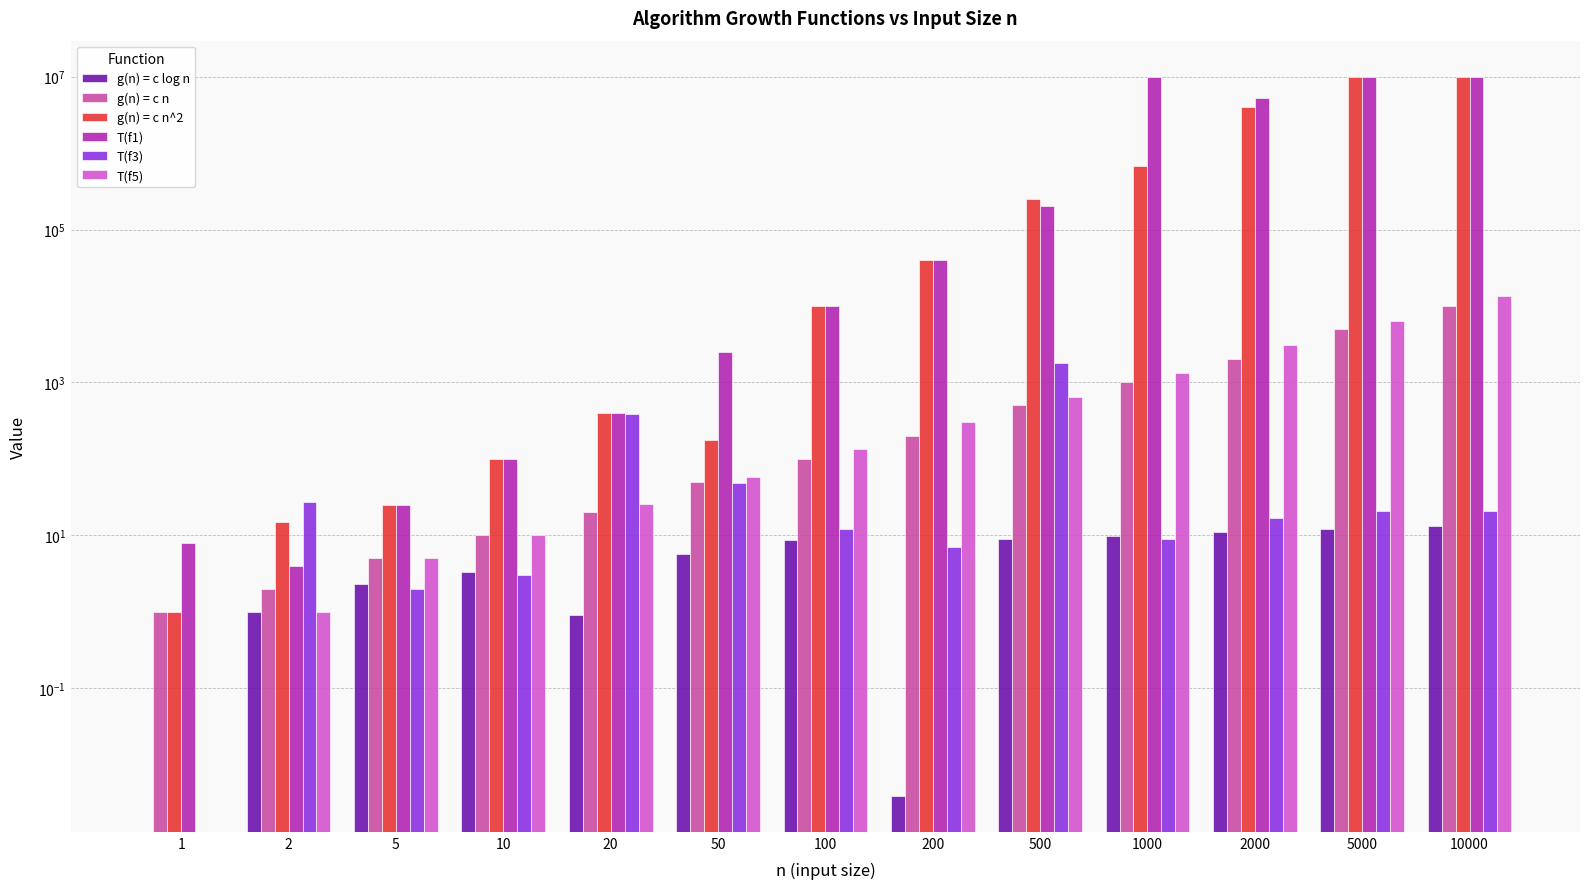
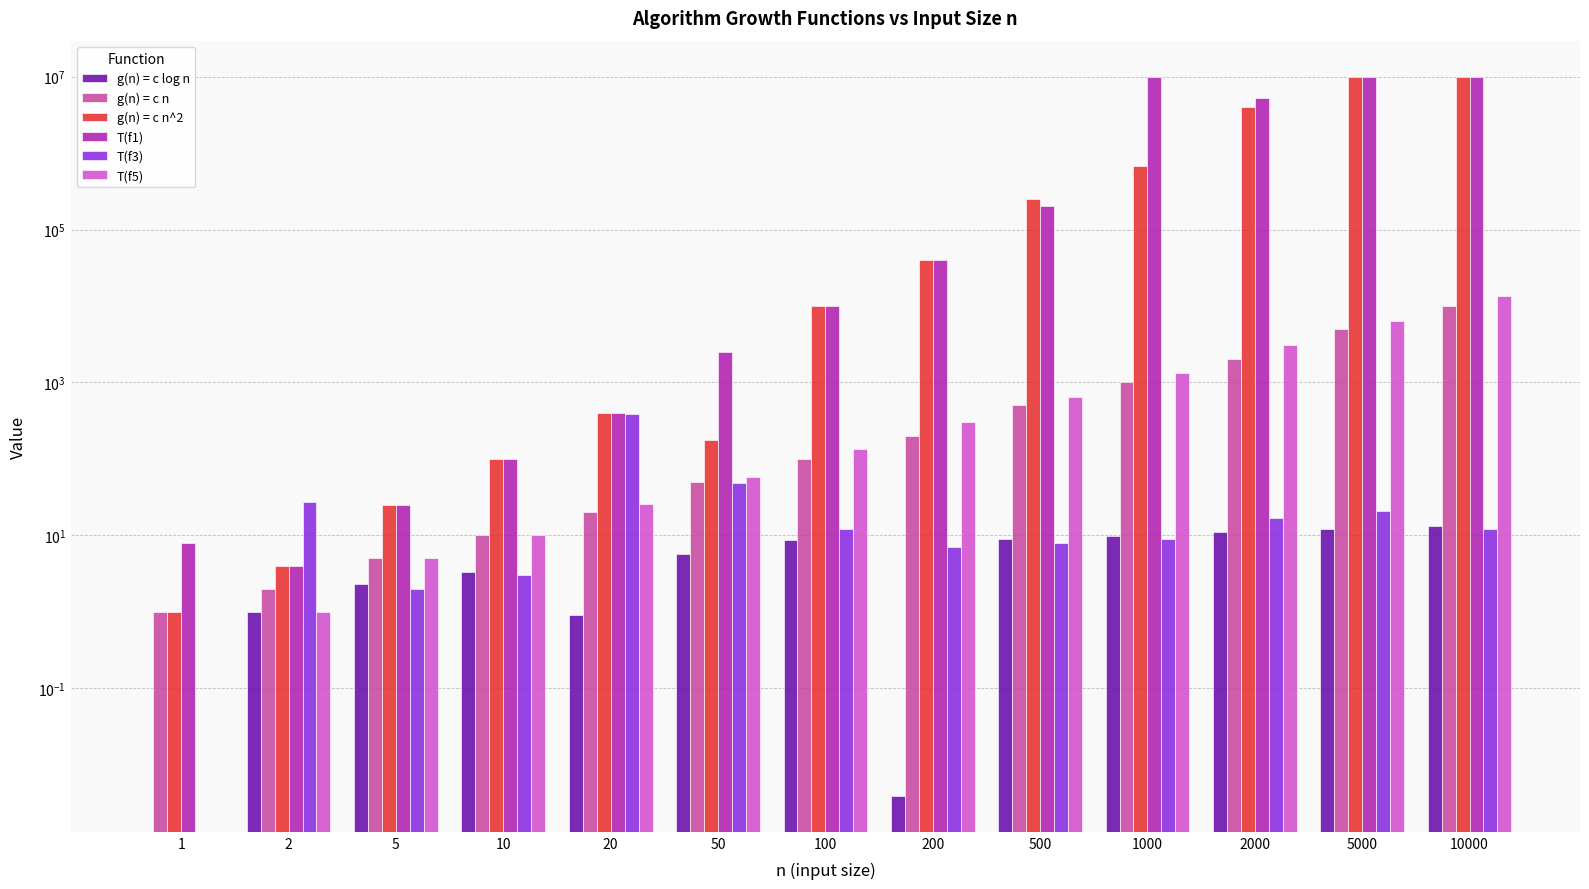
  {
    "g(n) = c log n": {
      "2": 1,
      "5": 2.3,
      "10": 3,
      "20": 0.9,
      "50": 6,
      "100": 9,
      "200": 0.004,
      "500": 9,
      "1000": 10,
      "2000": 11,
      "5000": 12,
      "10000": 13
    },
    "g(n) = c n^2": {
      "1": 1,
-     "2": 15,
+     "2": 4,
      "5": 25,
      "10": 100,
      "20": 400,
      "50": 180,
      "100": 10000,
      "200": 40000,
      "500": 250000,
      "1000": 700000,
      "2000": 4000000,
      "5000": 10000000,
      "10000": 10000000
    },
    "T(f3)": {
      "2": 27,
      "5": 2,
      "10": 3,
      "20": 400,
      "50": 50,
      "100": 12,
      "200": 7,
-     "500": 1800,
+     "500": 8,
      "1000": 9,
      "2000": 17,
      "5000": 21,
-     "10000": 21
+     "10000": 12
    }
  }
